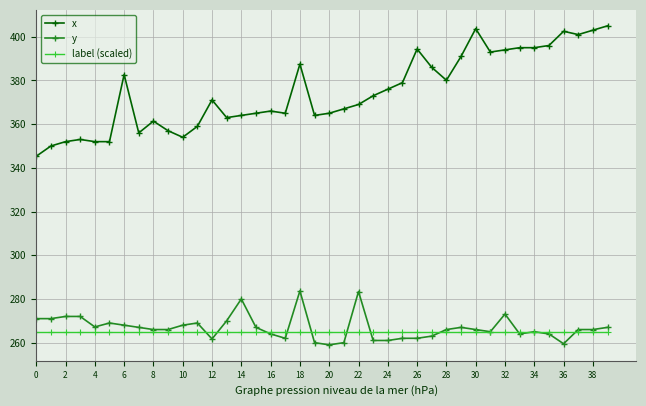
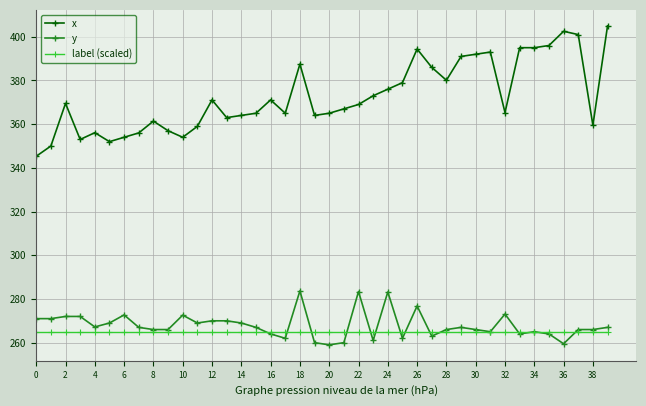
  {
    "x": {
      "0": 345,
-     "2": 352,
-     "4": 352,
-     "6": 383,
+     "2": 370,
+     "4": 356,
+     "6": 354,
      "8": 361,
      "10": 354,
      "12": 371,
      "14": 364,
-     "16": 366,
+     "16": 371,
      "18": 388,
      "20": 365,
      "22": 369,
      "24": 376,
      "26": 394,
      "28": 380,
-     "30": 404,
-     "32": 394,
+     "30": 392,
+     "32": 365,
      "34": 395,
      "36": 403,
-     "38": 403
+     "38": 360
    },
    "y": {
      "0": 271,
      "2": 272,
      "4": 267,
-     "6": 268,
-     "10": 268,
-     "12": 262,
-     "14": 280,
+     "6": 273,
+     "10": 273,
+     "12": 270,
+     "14": 269,
      "18": 284,
      "20": 259,
      "22": 283,
-     "24": 261,
-     "26": 262,
+     "24": 283,
+     "26": 277,
      "32": 273,
      "36": 260
    },
    "label (scaled)": {
      "0": 265,
      "2": 265,
      "4": 265,
      "6": 265,
      "10": 265,
      "12": 265,
      "14": 265,
      "18": 265,
      "20": 265,
      "22": 265,
      "24": 265,
      "26": 265,
      "32": 265,
      "36": 265
    }
  }
